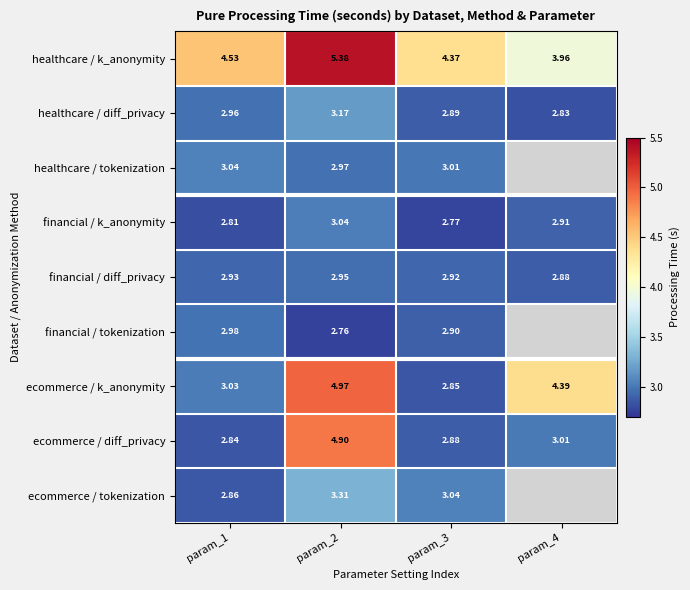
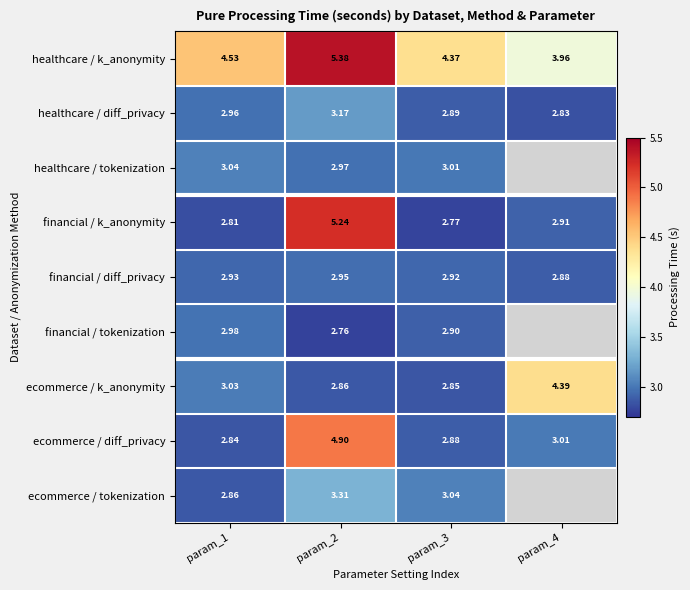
  {
    "healthcare / k_anonymity": {
      "param_1": 4.53,
      "param_2": 5.38,
      "param_3": 4.37,
      "param_4": 3.96
    },
    "healthcare / diff_privacy": {
      "param_1": 2.96,
      "param_2": 3.17,
      "param_3": 2.89,
      "param_4": 2.83
    },
    "healthcare / tokenization": {
      "param_1": 3.04,
      "param_2": 2.97,
      "param_3": 3.01
    },
    "financial / k_anonymity": {
      "param_1": 2.81,
-     "param_2": 3.04,
+     "param_2": 5.24,
      "param_3": 2.77,
      "param_4": 2.91
    },
    "financial / diff_privacy": {
      "param_1": 2.93,
      "param_2": 2.95,
      "param_3": 2.92,
      "param_4": 2.88
    },
    "financial / tokenization": {
      "param_1": 2.98,
      "param_2": 2.76,
      "param_3": 2.90
    },
    "ecommerce / k_anonymity": {
      "param_1": 3.03,
-     "param_2": 4.97,
+     "param_2": 2.86,
      "param_3": 2.85,
      "param_4": 4.39
    },
    "ecommerce / diff_privacy": {
      "param_1": 2.84,
      "param_2": 4.90,
      "param_3": 2.88,
      "param_4": 3.01
    },
    "ecommerce / tokenization": {
      "param_1": 2.86,
      "param_2": 3.31,
      "param_3": 3.04
    }
  }
